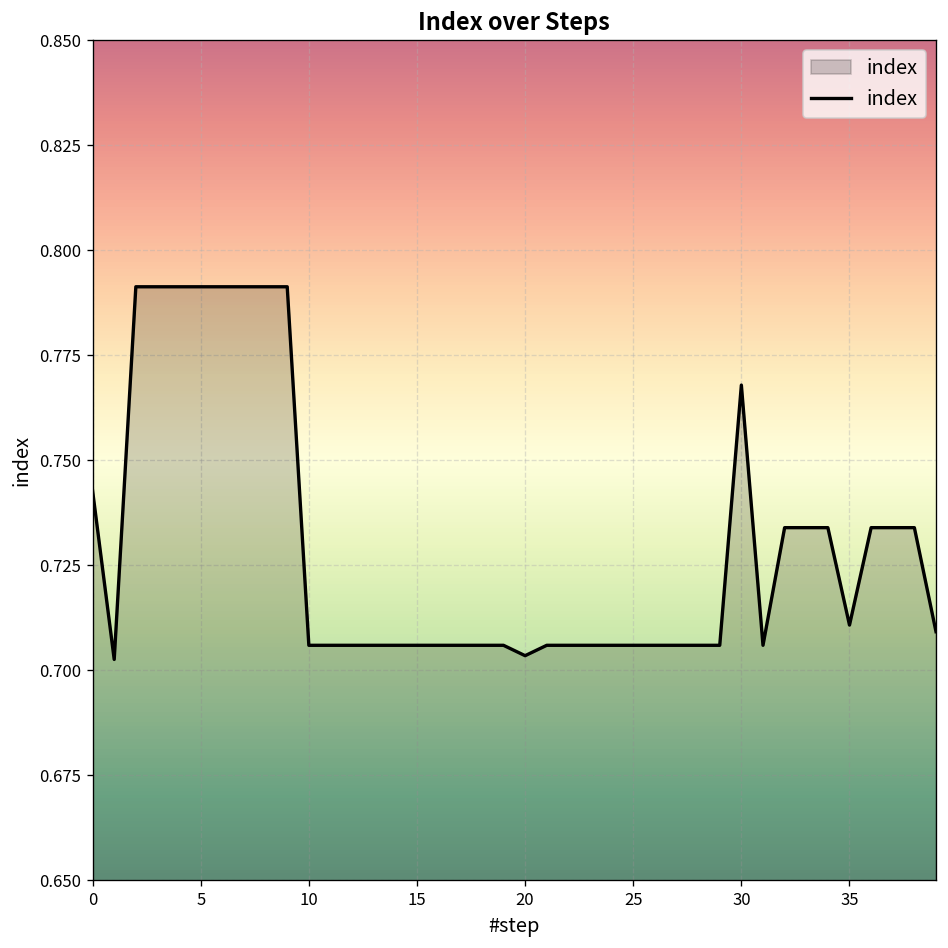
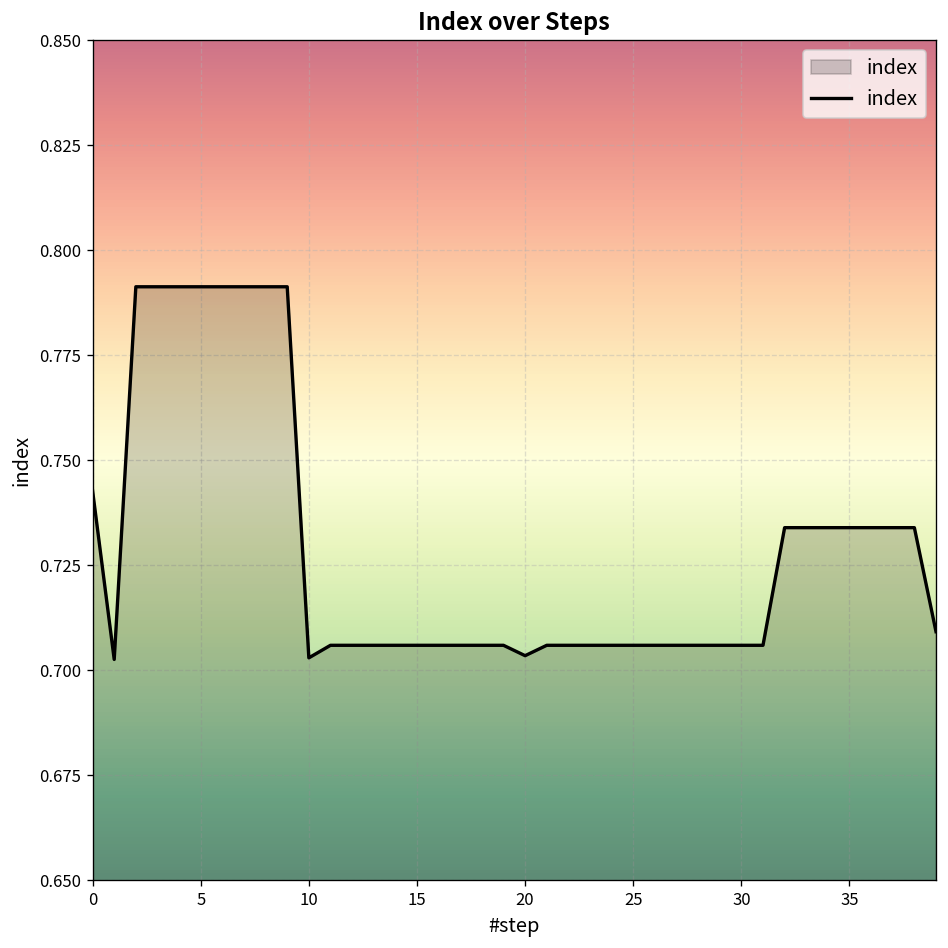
  {
    "0": 0.743,
    "5": 0.791,
-   "10": 0.706,
+   "10": 0.703,
    "15": 0.706,
    "20": 0.703,
    "25": 0.706,
-   "30": 0.768,
-   "35": 0.711
+   "30": 0.706,
+   "35": 0.734
  }
